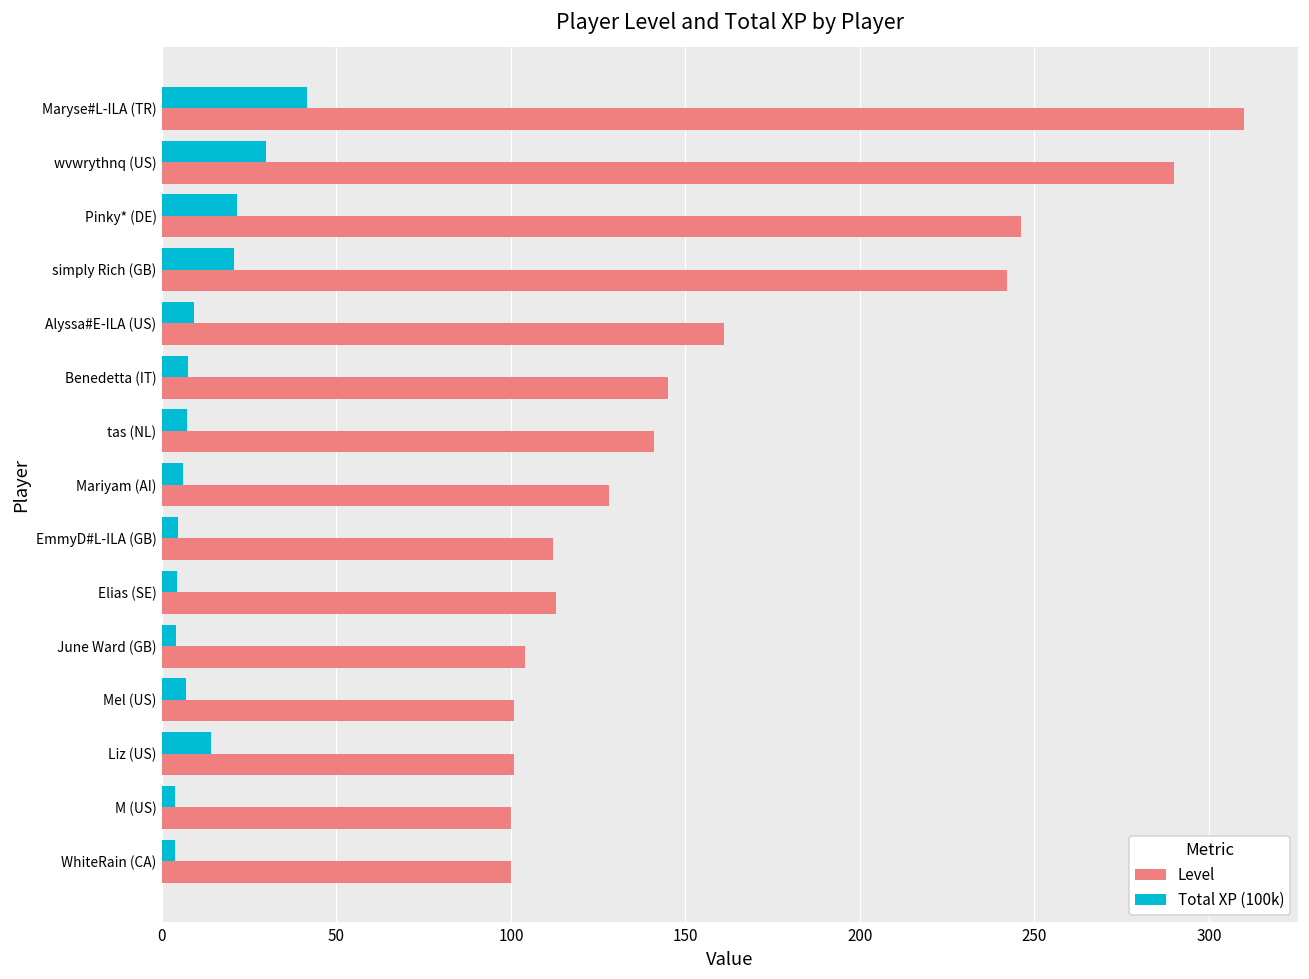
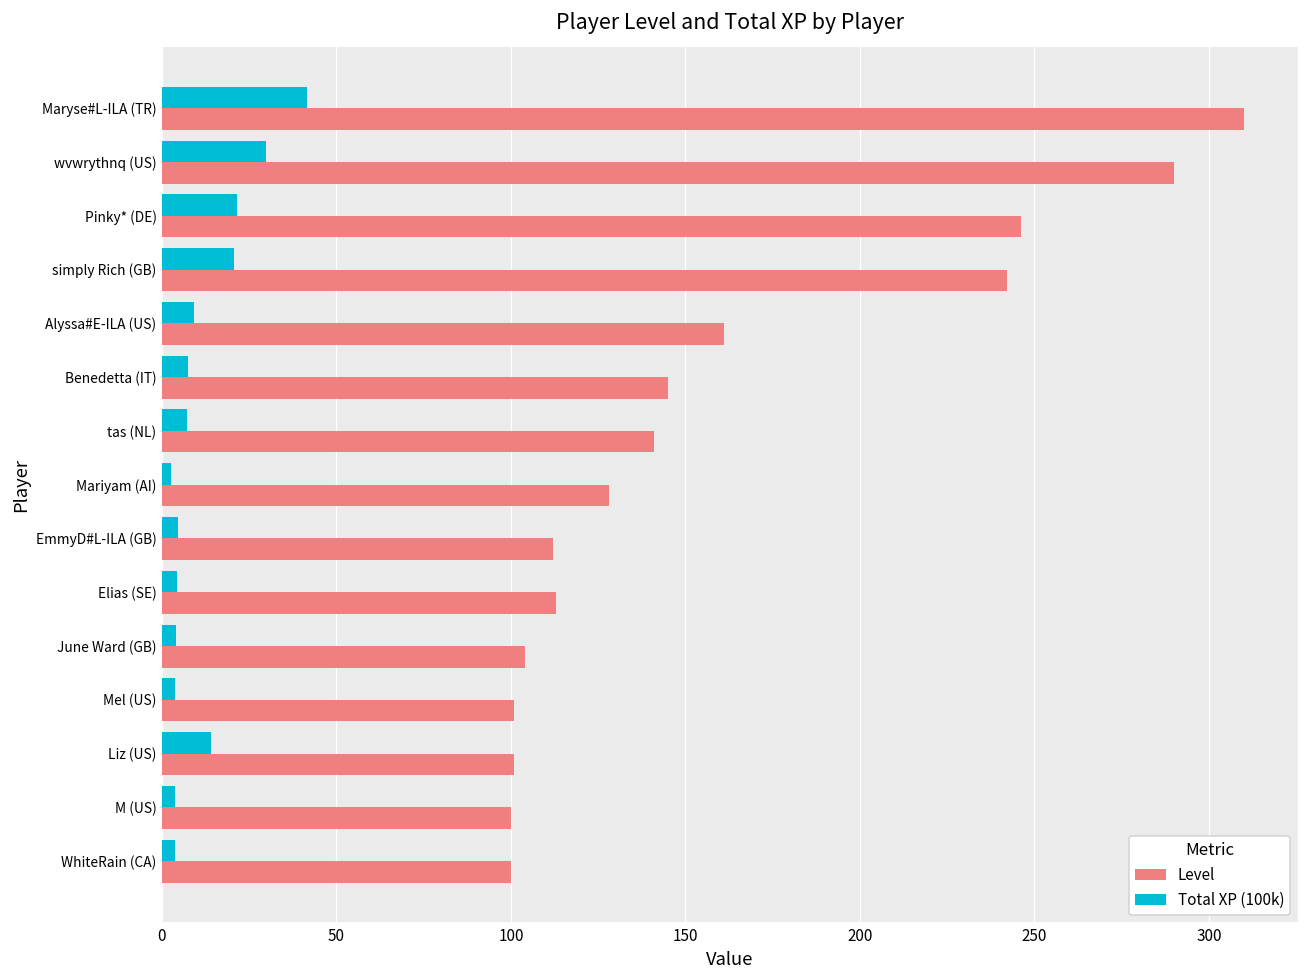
  {
    "Level": {
      "Maryse#L-ILA (TR)": 310,
      "wvwrythnq (US)": 290,
      "Pinky* (DE)": 246,
      "simply Rich (GB)": 242,
      "Alyssa#E-ILA (US)": 161,
      "Benedetta (IT)": 145,
      "tas (NL)": 141,
      "Mariyam (AI)": 128,
      "EmmyD#L-ILA (GB)": 112,
      "Elias (SE)": 113,
      "June Ward (GB)": 104,
      "Mel (US)": 101,
      "Liz (US)": 101,
      "M (US)": 100,
      "WhiteRain (CA)": 100
    },
    "Total XP (100k)": {
      "Maryse#L-ILA (TR)": 42,
      "wvwrythnq (US)": 30,
      "Pinky* (DE)": 22,
      "simply Rich (GB)": 21,
      "Alyssa#E-ILA (US)": 9,
      "Benedetta (IT)": 8,
      "tas (NL)": 7,
-     "Mariyam (AI)": 6,
+     "Mariyam (AI)": 3,
      "EmmyD#L-ILA (GB)": 5,
      "Elias (SE)": 4,
      "June Ward (GB)": 4,
-     "Mel (US)": 7,
+     "Mel (US)": 4,
      "Liz (US)": 14,
      "M (US)": 4,
      "WhiteRain (CA)": 4
    }
  }
